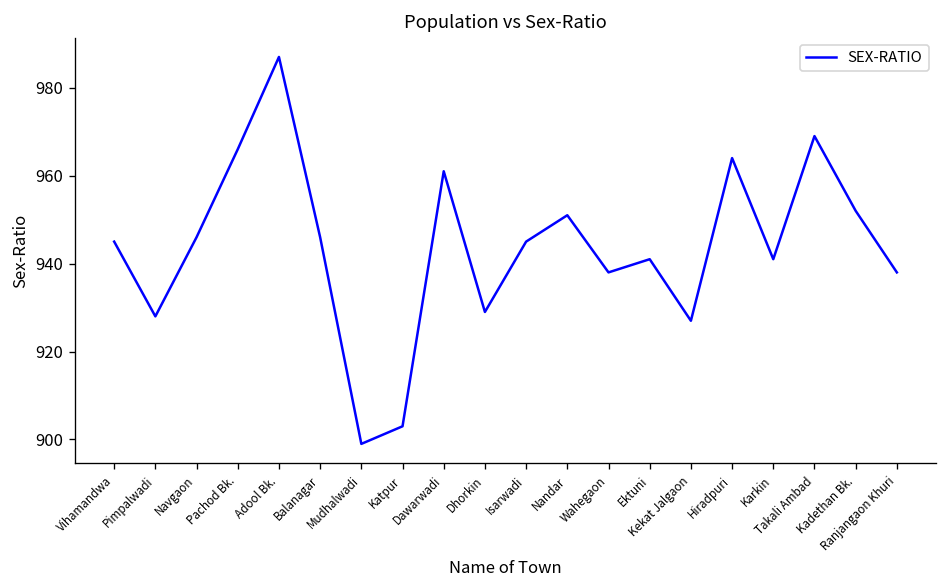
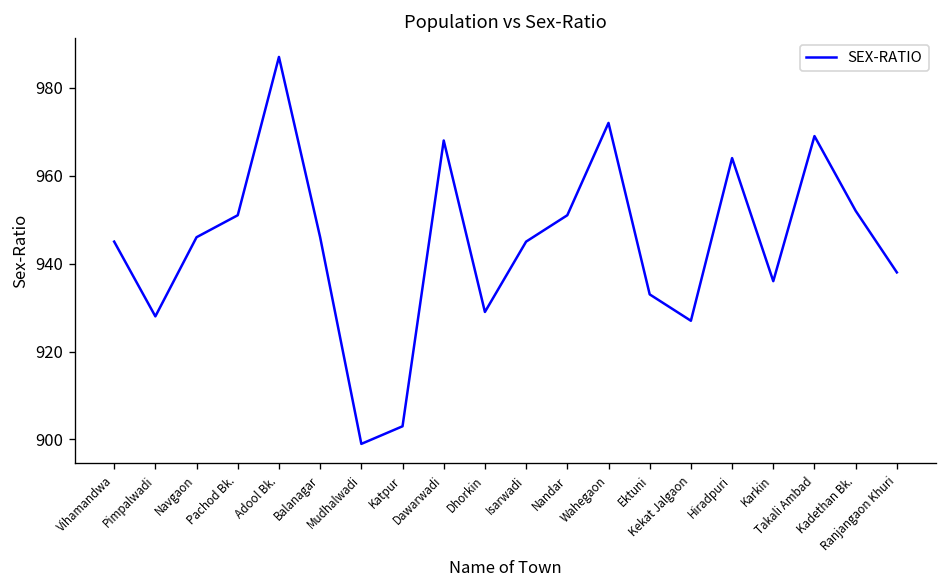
  {
    "Vihamandwa": 945,
    "Pimpalwadi": 928,
    "Navgaon": 946,
-   "Pachod Bk.": 966,
+   "Pachod Bk.": 951,
    "Adool Bk.": 987,
    "Balanagar": 946,
    "Mudhalwadi": 899,
    "Katpur": 903,
-   "Dawarwadi": 961,
+   "Dawarwadi": 968,
    "Dhorkin": 929,
    "Isarwadi": 945,
    "Nandar": 951,
-   "Wahegaon": 938,
-   "Ektuni": 941,
+   "Wahegaon": 972,
+   "Ektuni": 933,
    "Kekat Jalgaon": 927,
    "Hiradpuri": 964,
-   "Karkin": 941,
+   "Karkin": 936,
    "Takali Ambad": 969,
    "Kadethan Bk.": 952,
    "Ranjangaon Khuri": 938
  }
